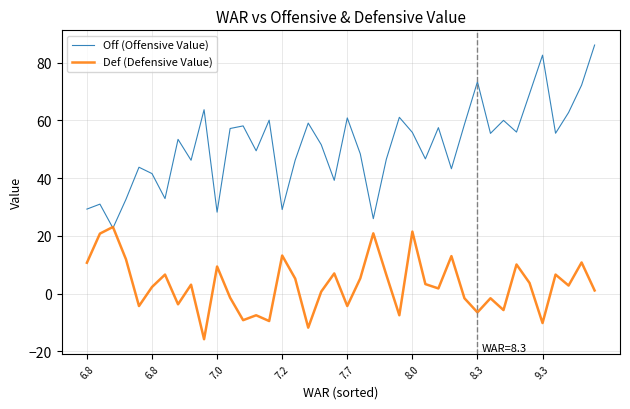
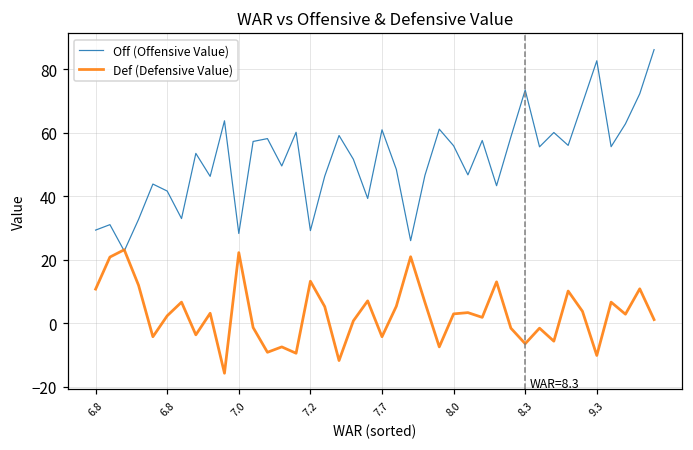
  {
    "Off (Offensive Value)": {
      "7.0": 28,
      "7.2": 29,
      "7.7": 61,
      "8.0": 56,
      "8.3": 73,
      "9.3": 83
    },
    "Def (Defensive Value)": {
-     "7.0": 9,
+     "7.0": 22,
      "7.2": 13,
      "7.7": -4,
-     "8.0": 22,
+     "8.0": 3,
      "8.3": -7,
      "9.3": -10
    }
  }
